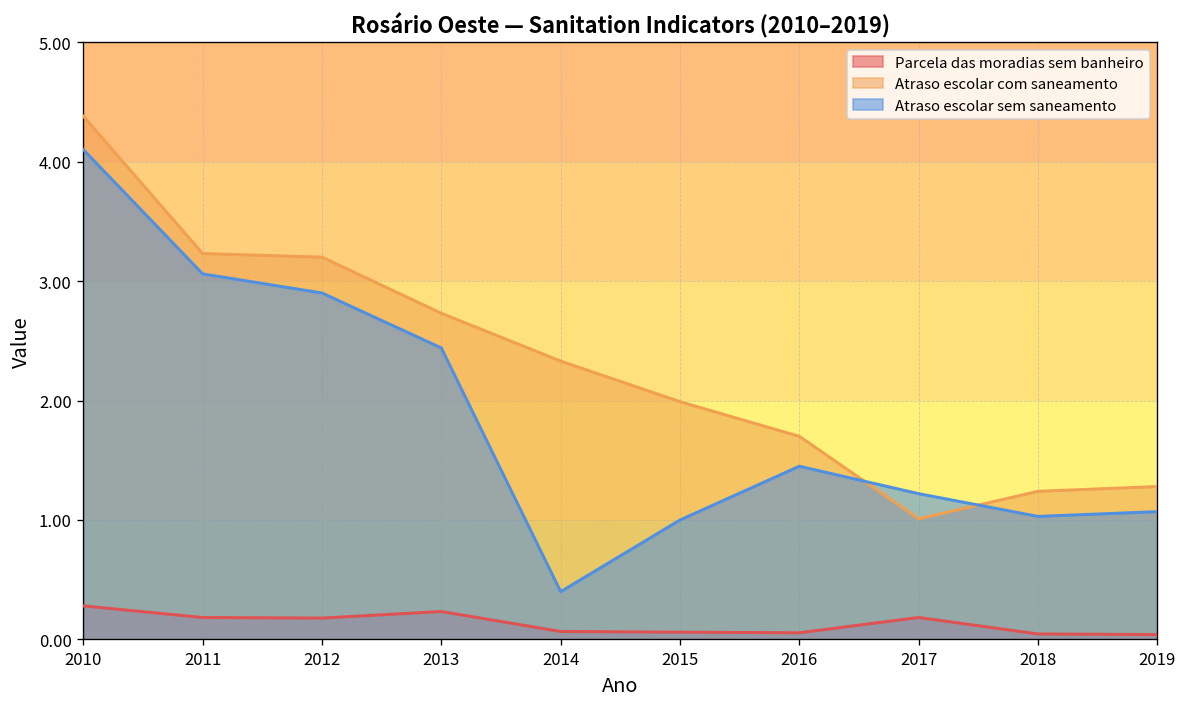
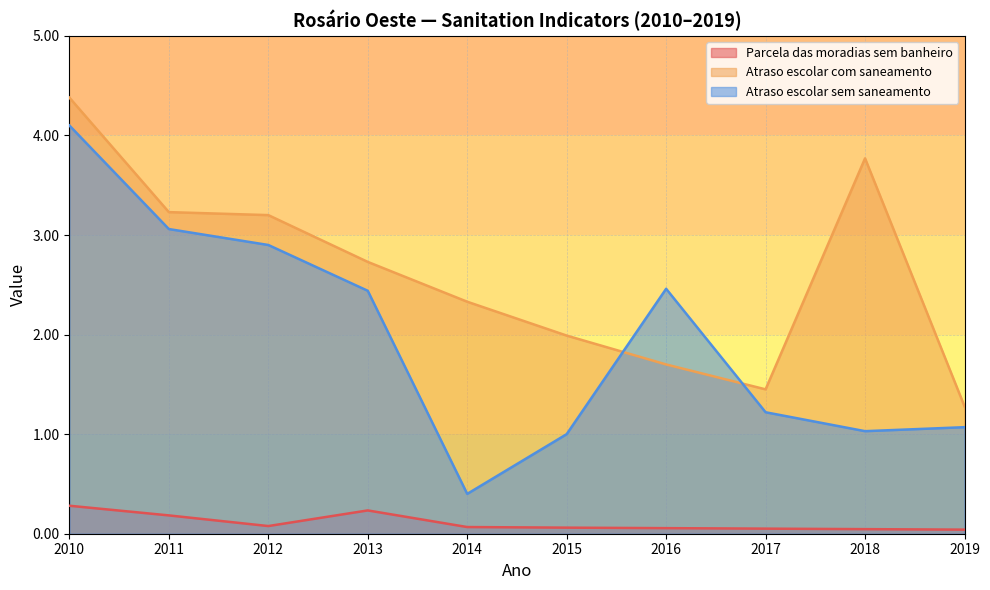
  {
    "Parcela das moradias sem banheiro": {
      "2010": 0.3,
      "2011": 0.2,
-     "2012": 0.2,
+     "2012": 0.1,
      "2013": 0.2,
      "2014": 0.1,
      "2015": 0.1,
      "2016": 0.1,
-     "2017": 0.2,
+     "2017": 0.1,
      "2018": 0.0,
      "2019": 0.0
    },
    "Atraso escolar com saneamento": {
      "2010": 4.4,
      "2011": 3.2,
      "2012": 3.2,
      "2013": 2.7,
      "2014": 2.3,
      "2015": 2.0,
      "2016": 1.7,
-     "2017": 1.0,
-     "2018": 1.2,
+     "2017": 1.5,
+     "2018": 3.8,
      "2019": 1.3
    },
    "Atraso escolar sem saneamento": {
      "2010": 4.1,
      "2011": 3.1,
      "2012": 2.9,
      "2013": 2.4,
      "2014": 0.4,
      "2015": 1.0,
-     "2016": 1.5,
+     "2016": 2.5,
      "2017": 1.2,
      "2018": 1.0,
      "2019": 1.1
    }
  }
